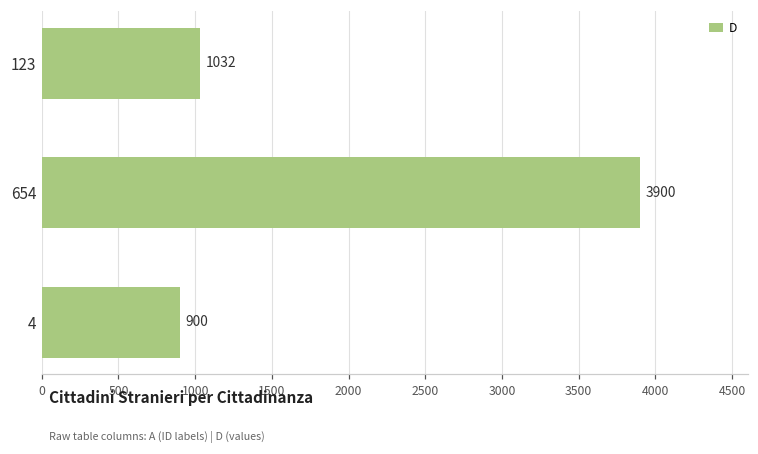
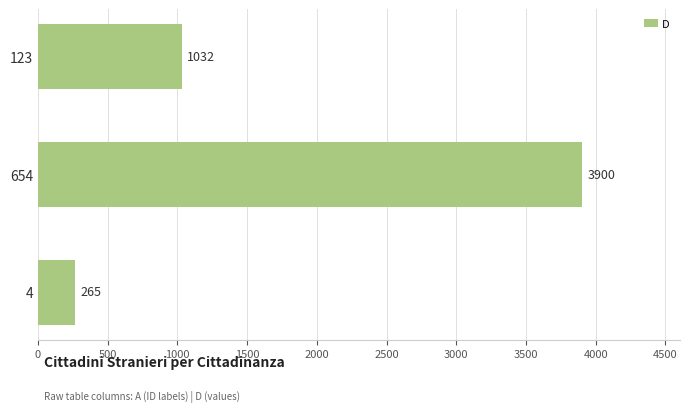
  {
    "123": 1032,
    "654": 3900,
-   "4": 900
+   "4": 265
  }
